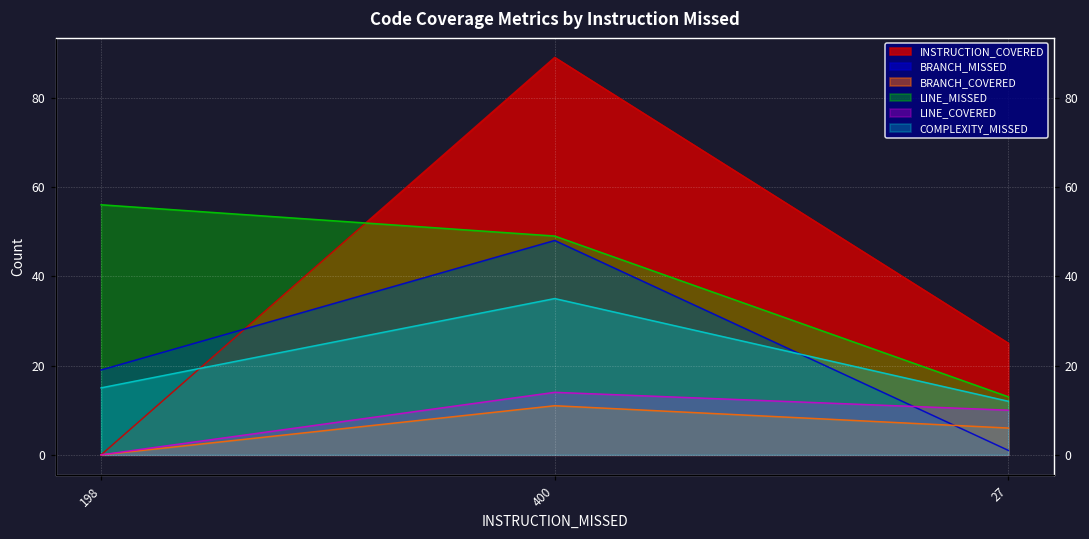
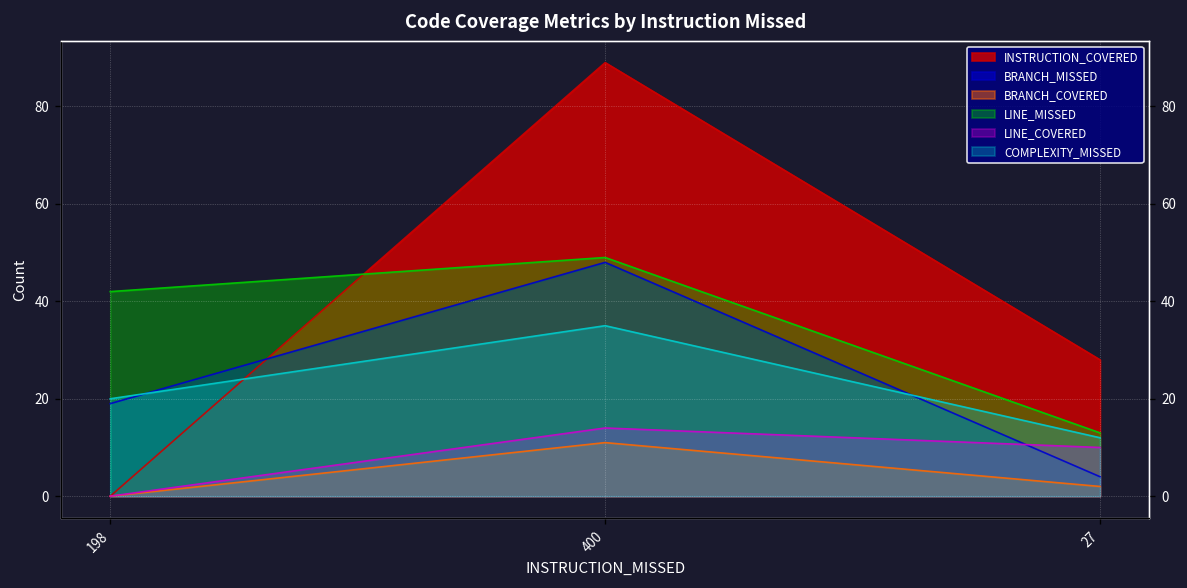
  {
    "INSTRUCTION_COVERED": {
      "400": 89,
-     "27": 25
+     "27": 28
    },
    "BRANCH_MISSED": {
      "198": 19,
      "400": 48,
-     "27": 1
+     "27": 4
    },
    "BRANCH_COVERED": {
      "400": 11,
-     "27": 6
+     "27": 2
    },
    "LINE_MISSED": {
-     "198": 56,
+     "198": 42,
      "400": 49,
      "27": 13
    },
    "LINE_COVERED": {
      "400": 14,
      "27": 10
    },
    "COMPLEXITY_MISSED": {
-     "198": 15,
+     "198": 20,
      "400": 35,
      "27": 12
    }
  }
